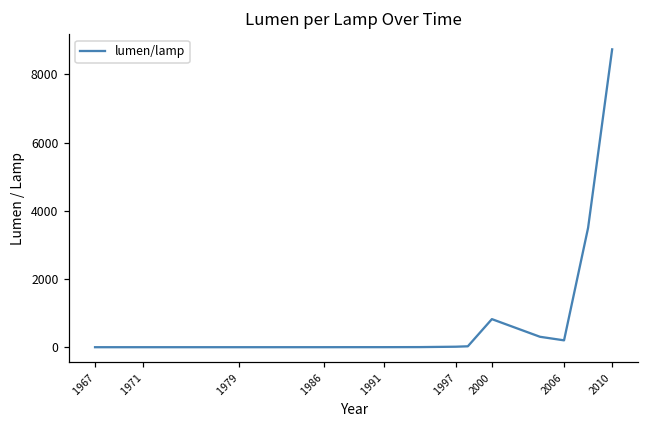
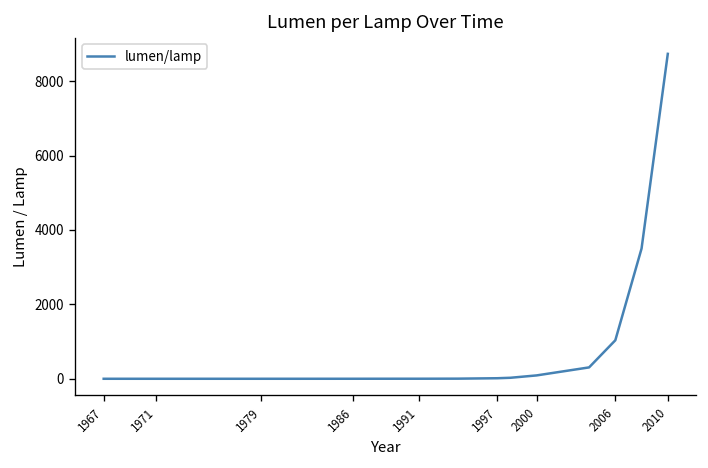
  {
    "1967": 0,
    "1971": 0,
    "1979": 0,
    "1986": 0,
    "1991": 0,
    "1997": 0,
-   "2000": 800,
-   "2006": 200,
+   "2000": 100,
+   "2006": 1000,
    "2010": 8700
  }
